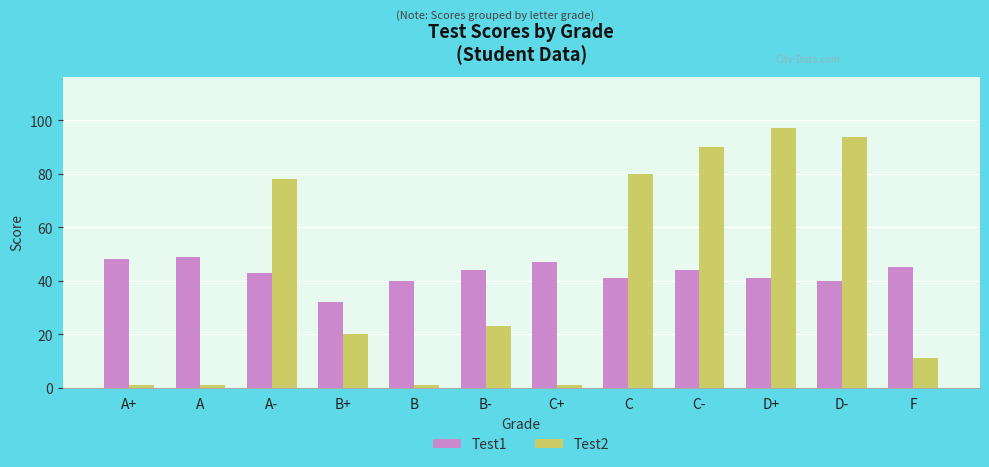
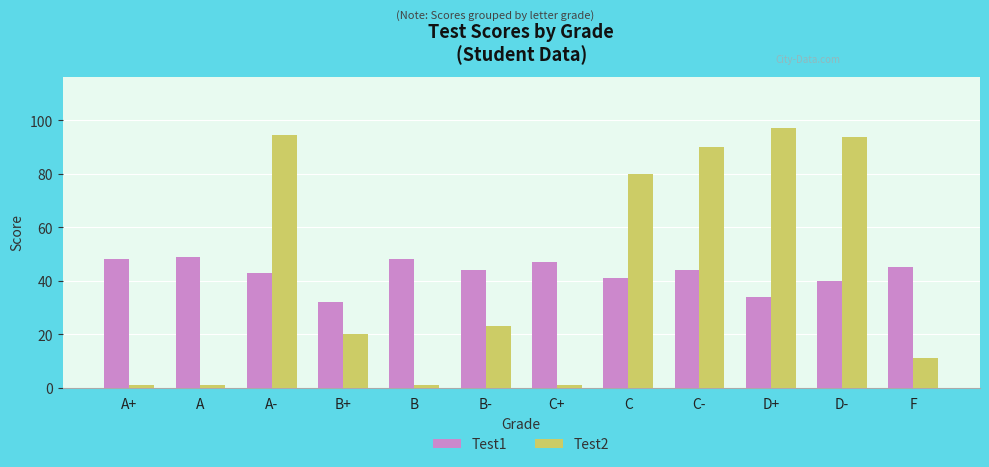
  {
    "Test1": {
      "A+": 48,
      "A": 49,
      "A-": 43,
      "B+": 32,
-     "B": 40,
+     "B": 48,
      "B-": 44,
      "C+": 47,
      "C": 41,
      "C-": 44,
-     "D+": 41,
+     "D+": 34,
      "D-": 40,
      "F": 45
    },
    "Test2": {
      "A+": 1,
      "A": 1,
-     "A-": 78,
+     "A-": 95,
      "B+": 20,
      "B": 1,
      "B-": 23,
      "C+": 1,
      "C": 80,
      "C-": 90,
      "D+": 97,
      "D-": 94,
      "F": 11
    }
  }
